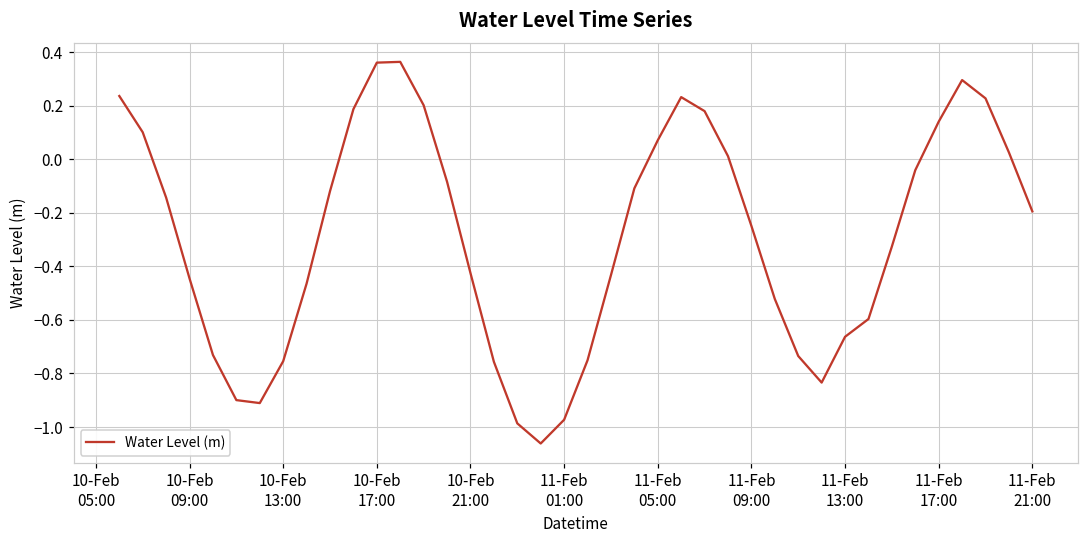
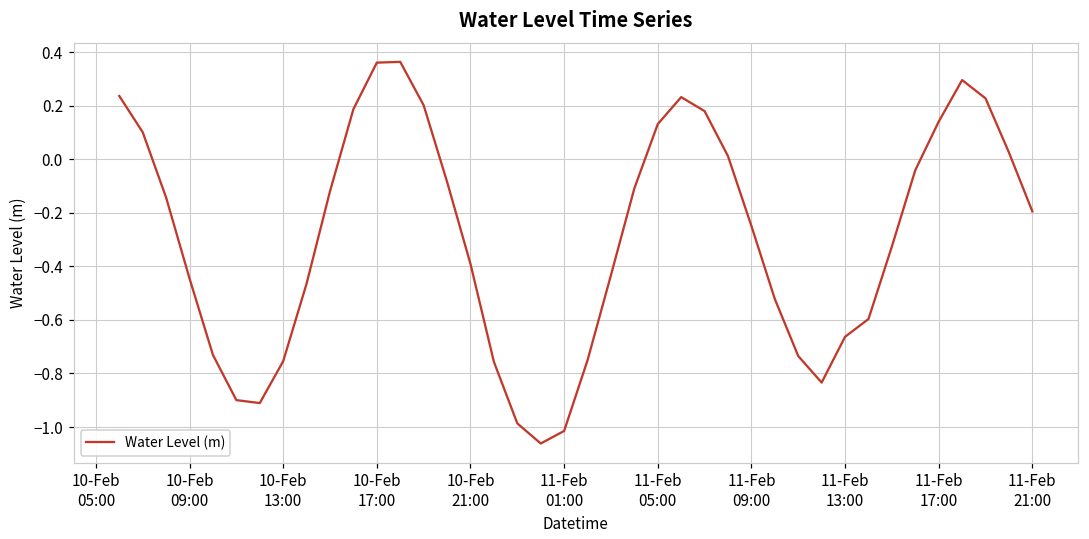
  {
    "10-Feb 09:00": -0.45,
    "10-Feb 13:00": -0.75,
    "10-Feb 17:00": 0.36,
-   "10-Feb 21:00": -0.43,
-   "11-Feb 01:00": -0.97,
-   "11-Feb 05:00": 0.07,
+   "10-Feb 21:00": -0.39,
+   "11-Feb 01:00": -1.01,
+   "11-Feb 05:00": 0.13,
    "11-Feb 09:00": -0.25,
    "11-Feb 13:00": -0.66,
    "11-Feb 17:00": 0.14,
    "11-Feb 21:00": -0.19
  }
